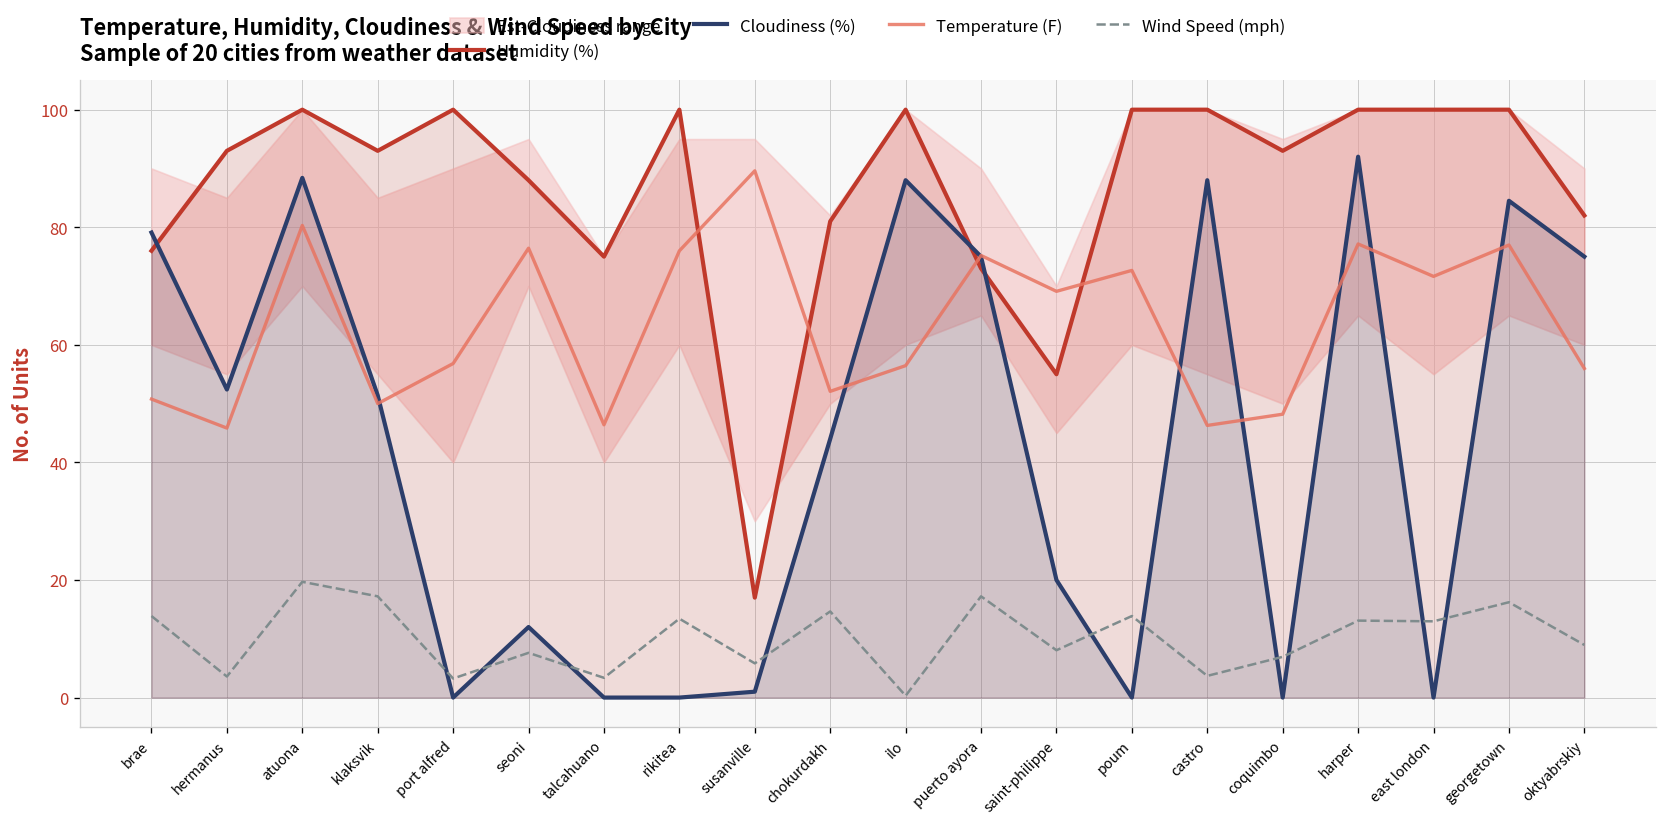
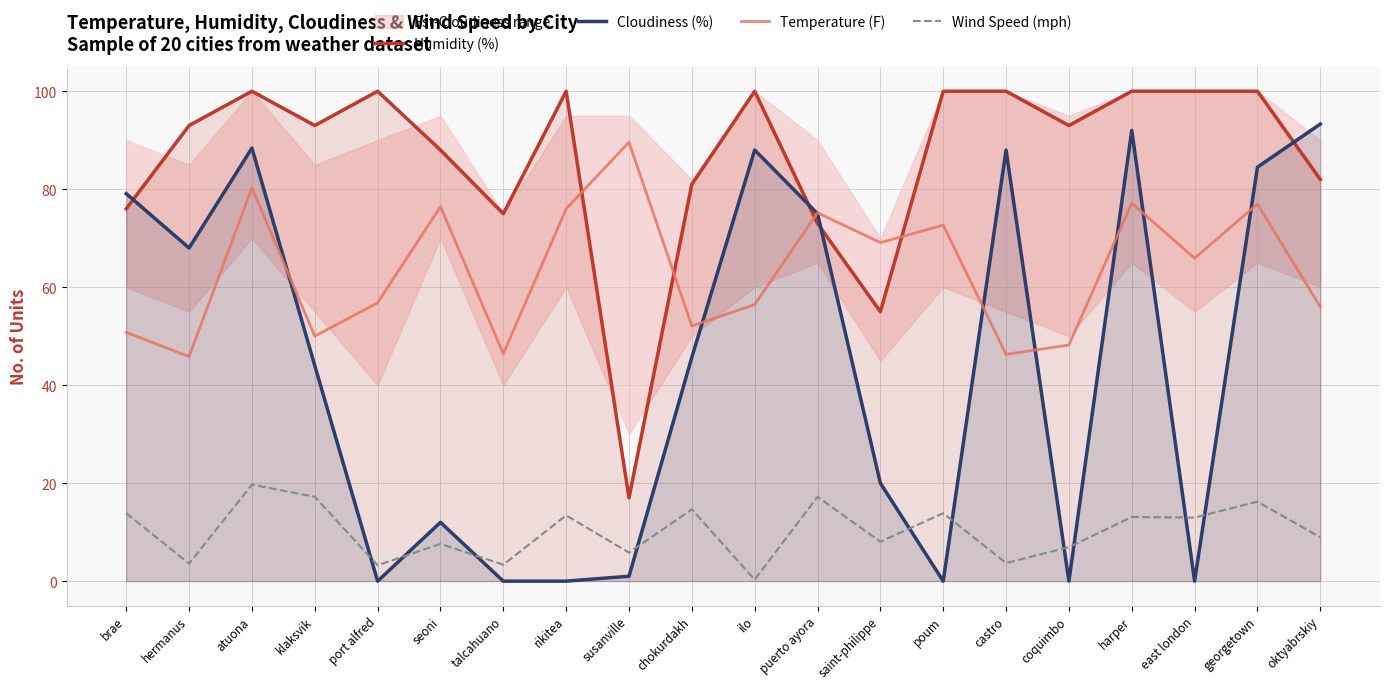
  {
    "Humidity (%)": {
      "brae": 76,
      "hermanus": 93,
      "klaksvik": 93,
      "port alfred": 100,
      "seoni": 88,
      "rikitea": 100,
      "susanville": 17,
      "chokurdakh": 81,
      "puerto ayora": 73,
      "saint-philippe": 55,
      "coquimbo": 93,
      "oktyabrskiy": 82
    },
    "Cloudiness (%)": {
      "brae": 79,
-     "hermanus": 52,
+     "hermanus": 68,
      "atuona": 88,
-     "klaksvik": 51,
+     "klaksvik": 44,
      "port alfred": 0,
      "seoni": 12,
      "talcahuano": 0,
      "rikitea": 0,
      "susanville": 1,
-     "chokurdakh": 44,
+     "chokurdakh": 46,
      "ilo": 88,
      "saint-philippe": 20,
      "poum": 0,
      "castro": 88,
      "coquimbo": 0,
      "harper": 92,
      "east london": 0,
      "georgetown": 85,
-     "oktyabrskiy": 75
+     "oktyabrskiy": 93
    },
    "Temperature (F)": {
      "brae": 51,
      "hermanus": 46,
      "atuona": 80,
      "klaksvik": 50,
      "port alfred": 57,
      "seoni": 76,
      "talcahuano": 46,
      "rikitea": 76,
      "susanville": 90,
      "chokurdakh": 52,
      "ilo": 56,
      "saint-philippe": 69,
      "poum": 73,
      "castro": 46,
      "coquimbo": 48,
      "harper": 77,
-     "east london": 72,
+     "east london": 66,
      "georgetown": 77,
      "oktyabrskiy": 56
    },
    "Wind Speed (mph)": {
      "brae": 14,
      "hermanus": 4,
      "atuona": 20,
      "klaksvik": 17,
      "port alfred": 3,
      "seoni": 8,
      "talcahuano": 3,
      "rikitea": 13,
      "susanville": 6,
      "chokurdakh": 15,
      "ilo": 0,
      "puerto ayora": 17,
      "saint-philippe": 8,
      "poum": 14,
      "castro": 4,
      "coquimbo": 7,
      "harper": 13,
      "east london": 13,
      "georgetown": 16,
      "oktyabrskiy": 9
    }
  }
